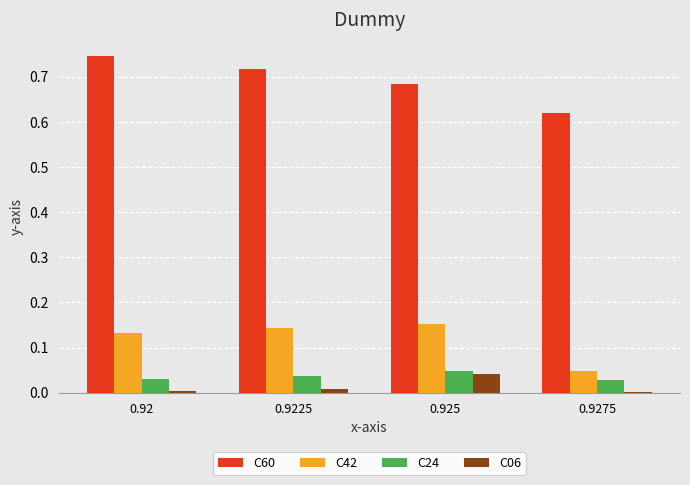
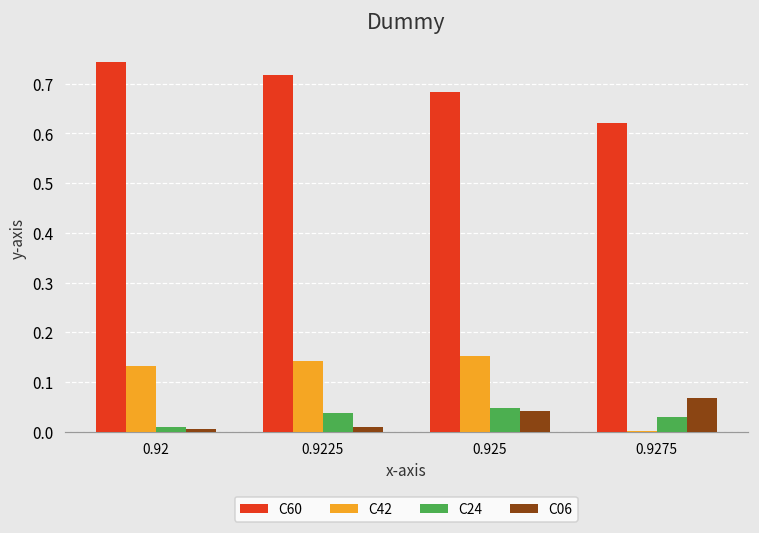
  {
    "C60": {
      "0.92": 0.74,
      "0.9225": 0.72,
      "0.925": 0.68,
      "0.9275": 0.62
    },
    "C42": {
      "0.92": 0.13,
      "0.9225": 0.14,
      "0.925": 0.15,
-     "0.9275": 0.05
+     "0.9275": 0.00
    },
    "C24": {
-     "0.92": 0.03,
+     "0.92": 0.01,
      "0.9225": 0.04,
      "0.925": 0.05,
      "0.9275": 0.03
    },
    "C06": {
      "0.9225": 0.01,
      "0.925": 0.04,
-     "0.9275": 0.00
+     "0.9275": 0.07
    }
  }
